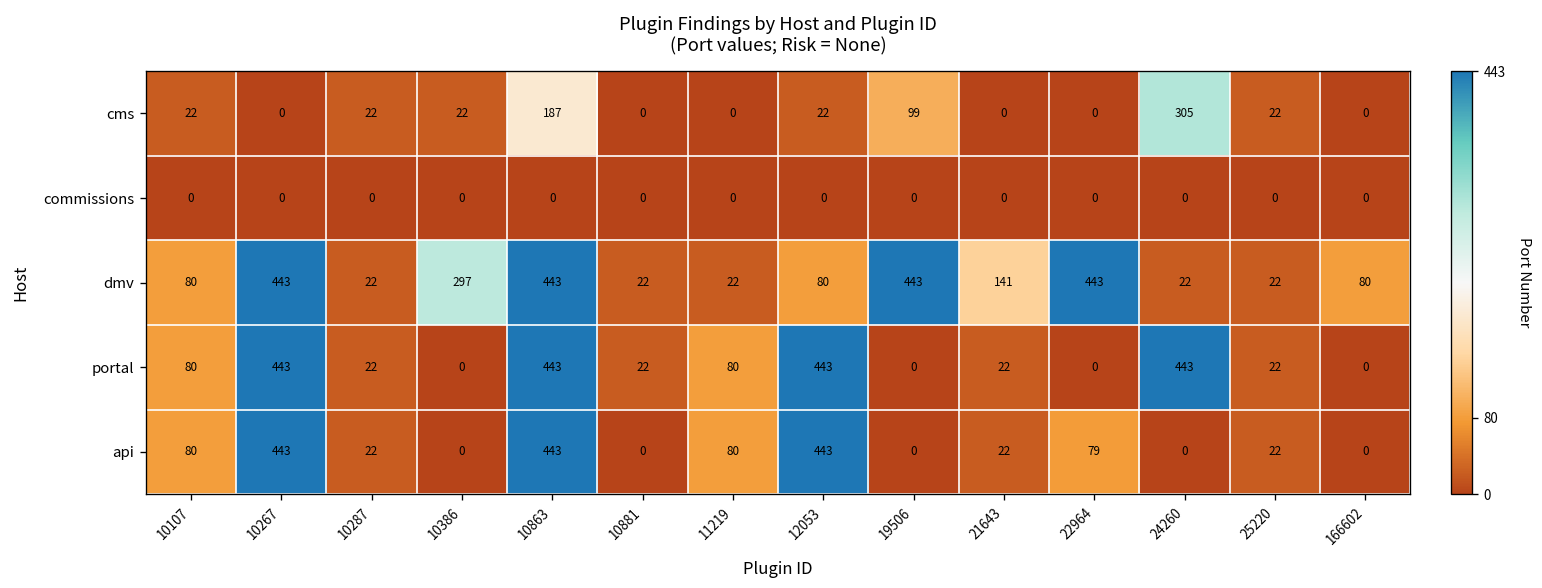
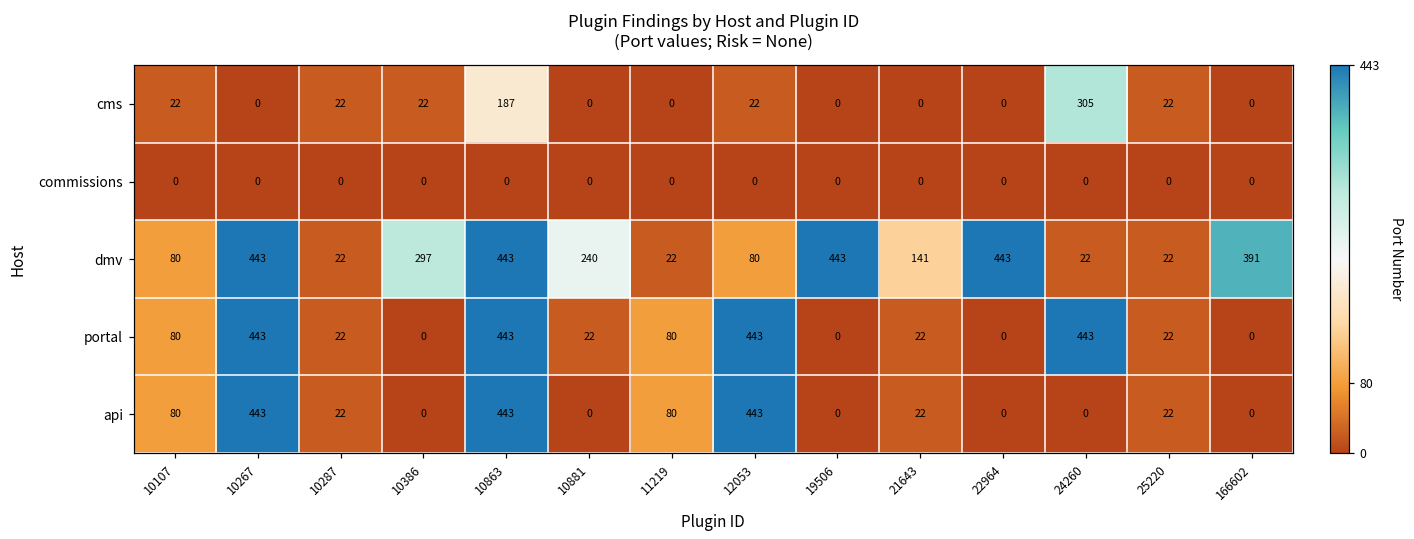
  {
    "cms": {
      "10107": 22,
      "10267": 0,
      "10287": 22,
      "10386": 22,
      "10863": 187,
      "10881": 0,
      "11219": 0,
      "12053": 22,
-     "19506": 99,
+     "19506": 0,
      "21643": 0,
      "22964": 0,
      "24260": 305,
      "25220": 22,
      "166602": 0
    },
    "commissions": {
      "10107": 0,
      "10267": 0,
      "10287": 0,
      "10386": 0,
      "10863": 0,
      "10881": 0,
      "11219": 0,
      "12053": 0,
      "19506": 0,
      "21643": 0,
      "22964": 0,
      "24260": 0,
      "25220": 0,
      "166602": 0
    },
    "dmv": {
      "10107": 80,
      "10267": 443,
      "10287": 22,
      "10386": 297,
      "10863": 443,
-     "10881": 22,
+     "10881": 240,
      "11219": 22,
      "12053": 80,
      "19506": 443,
      "21643": 141,
      "22964": 443,
      "24260": 22,
      "25220": 22,
-     "166602": 80
+     "166602": 391
    },
    "portal": {
      "10107": 80,
      "10267": 443,
      "10287": 22,
      "10386": 0,
      "10863": 443,
      "10881": 22,
      "11219": 80,
      "12053": 443,
      "19506": 0,
      "21643": 22,
      "22964": 0,
      "24260": 443,
      "25220": 22,
      "166602": 0
    },
    "api": {
      "10107": 80,
      "10267": 443,
      "10287": 22,
      "10386": 0,
      "10863": 443,
      "10881": 0,
      "11219": 80,
      "12053": 443,
      "19506": 0,
      "21643": 22,
-     "22964": 79,
+     "22964": 0,
      "24260": 0,
      "25220": 22,
      "166602": 0
    }
  }
